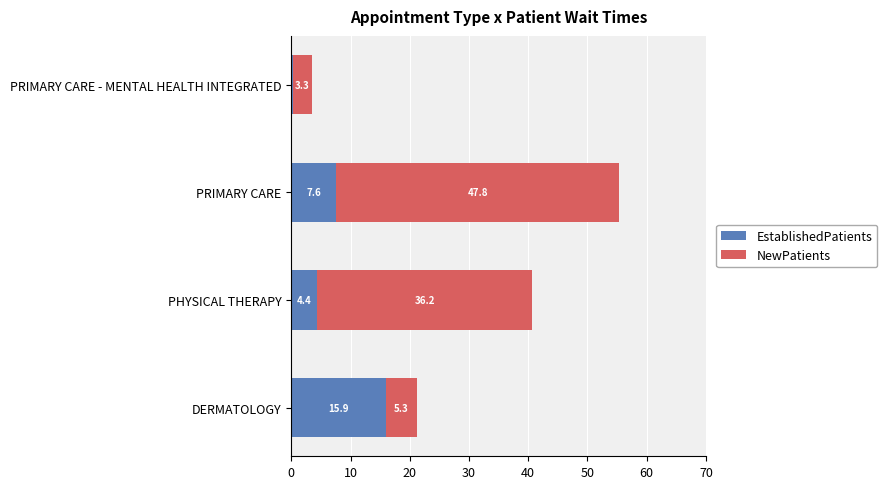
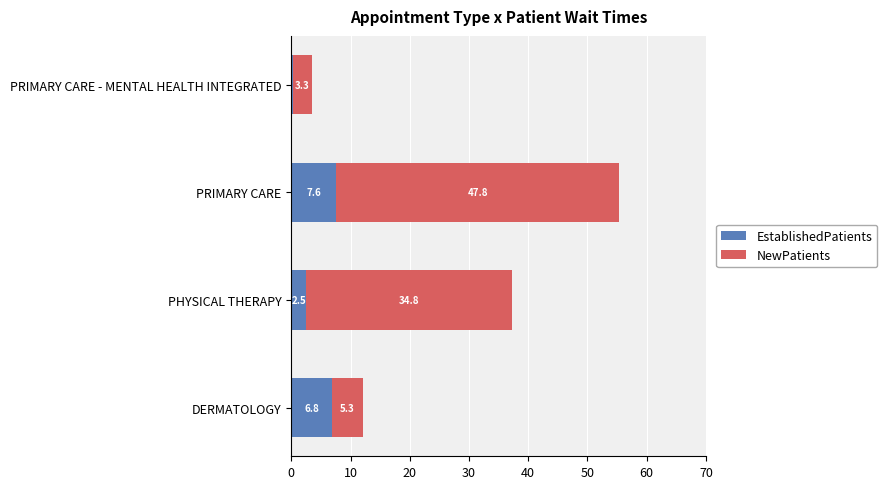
  {
    "EstablishedPatients": {
      "PRIMARY CARE": 7.6,
-     "PHYSICAL THERAPY": 4.4,
-     "DERMATOLOGY": 15.9
+     "PHYSICAL THERAPY": 2.5,
+     "DERMATOLOGY": 6.8
    },
    "NewPatients": {
      "PRIMARY CARE - MENTAL HEALTH INTEGRATED": 3.3,
      "PRIMARY CARE": 47.8,
-     "PHYSICAL THERAPY": 36.2,
+     "PHYSICAL THERAPY": 34.8,
      "DERMATOLOGY": 5.3
    }
  }
